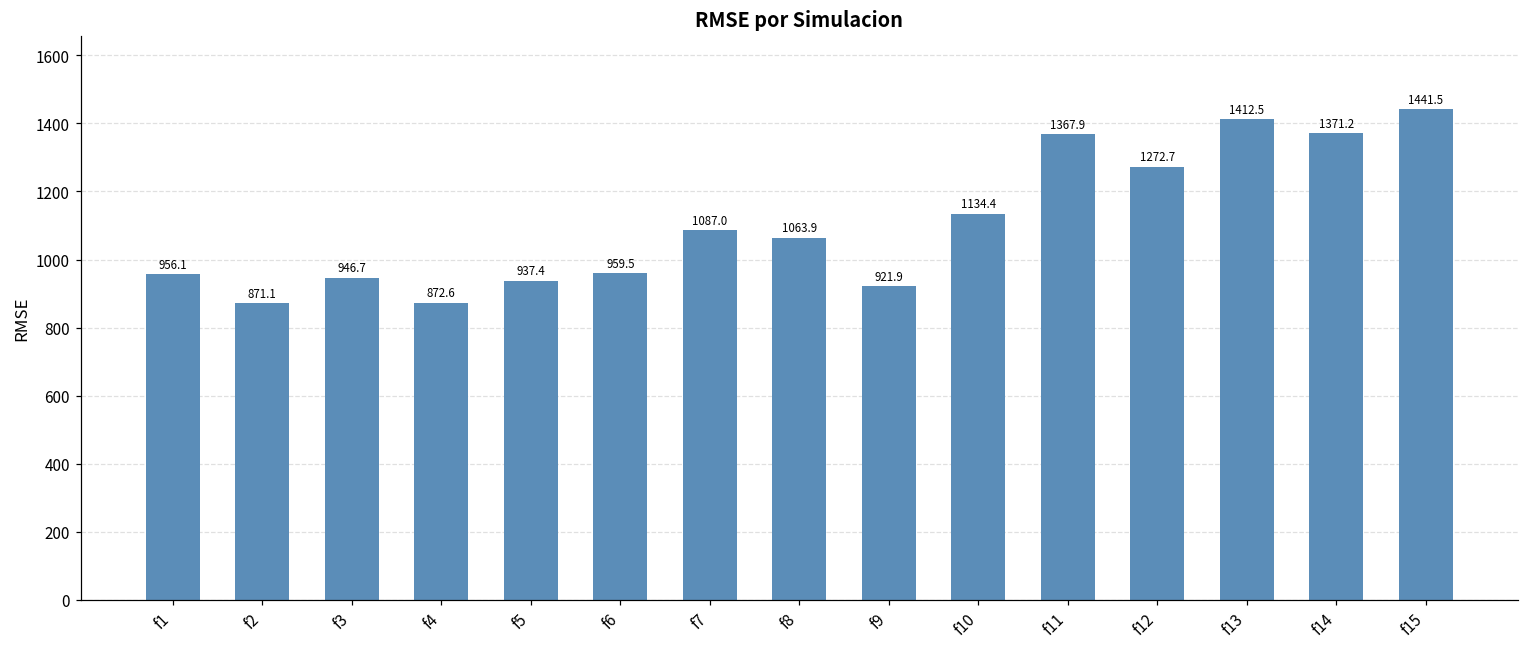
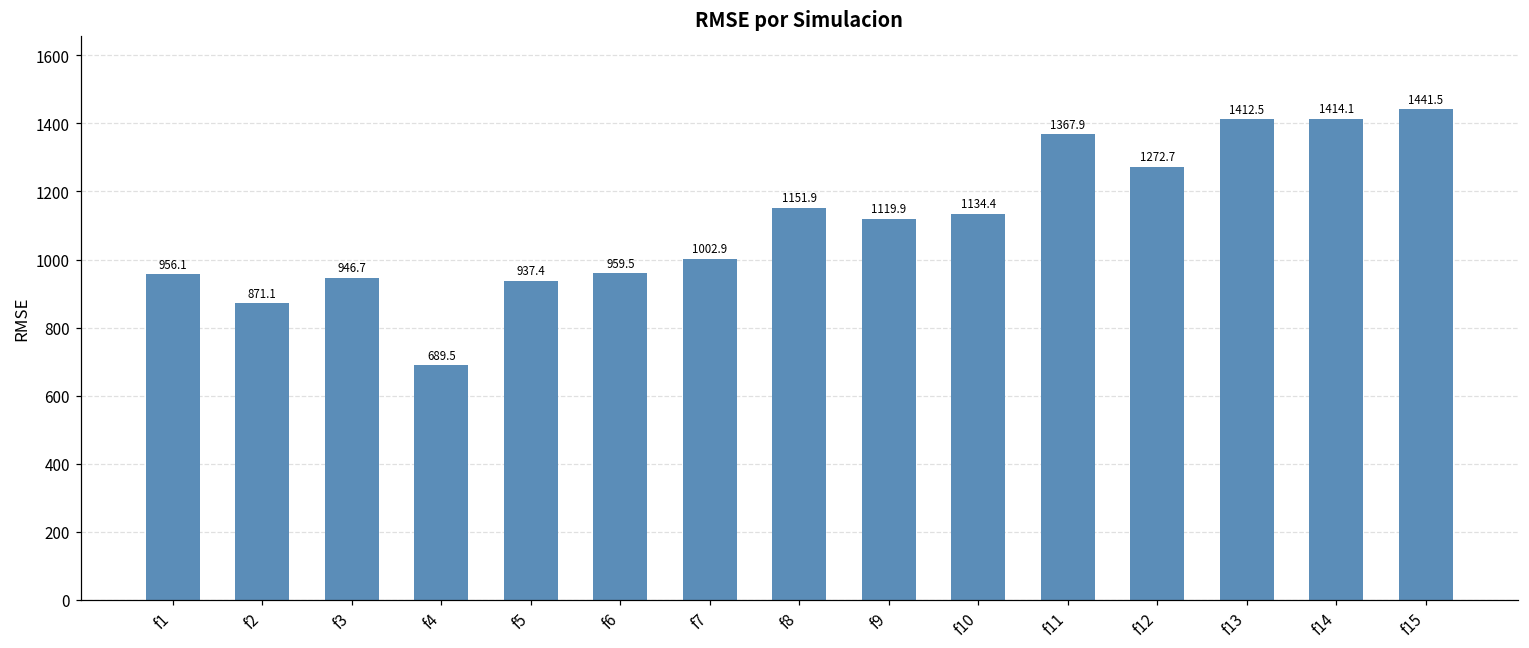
  {
    "f1": 956.1,
    "f2": 871.1,
    "f3": 946.7,
-   "f4": 872.6,
+   "f4": 689.5,
    "f5": 937.4,
    "f6": 959.5,
-   "f7": 1087.0,
-   "f8": 1063.9,
-   "f9": 921.9,
+   "f7": 1002.9,
+   "f8": 1151.9,
+   "f9": 1119.9,
    "f10": 1134.4,
    "f11": 1367.9,
    "f12": 1272.7,
    "f13": 1412.5,
-   "f14": 1371.2,
+   "f14": 1414.1,
    "f15": 1441.5
  }
